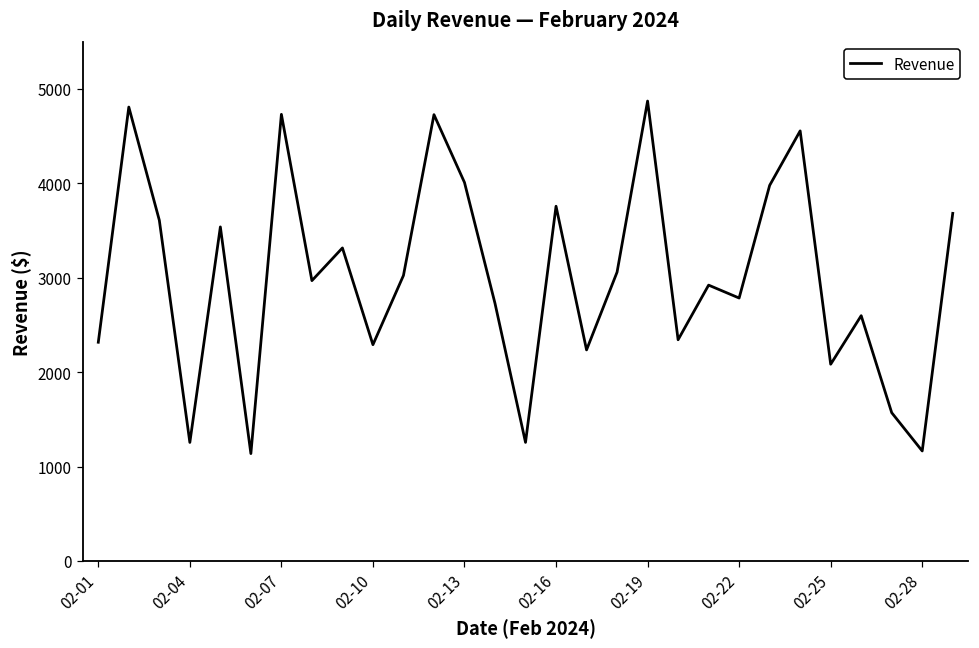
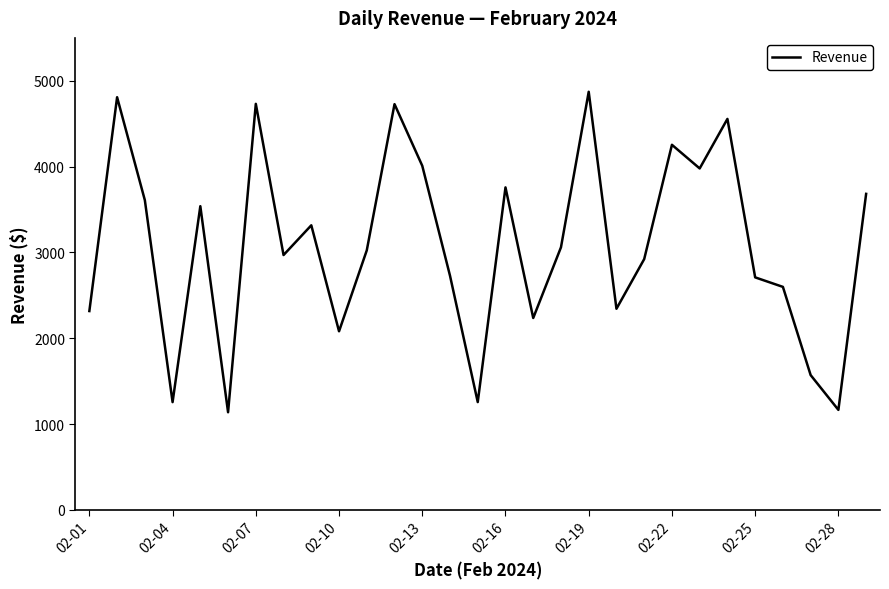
  {
    "02-01": 2300,
    "02-04": 1300,
    "02-07": 4700,
-   "02-10": 2300,
+   "02-10": 2100,
    "02-13": 4000,
    "02-16": 3800,
    "02-19": 4900,
-   "02-22": 2800,
-   "02-25": 2100,
+   "02-22": 4300,
+   "02-25": 2700,
    "02-28": 1200
  }
